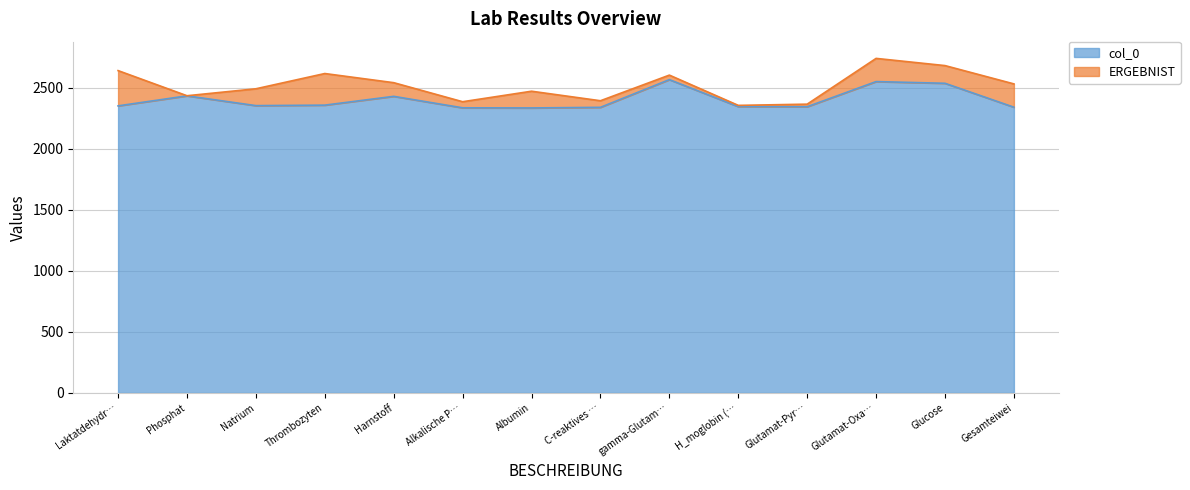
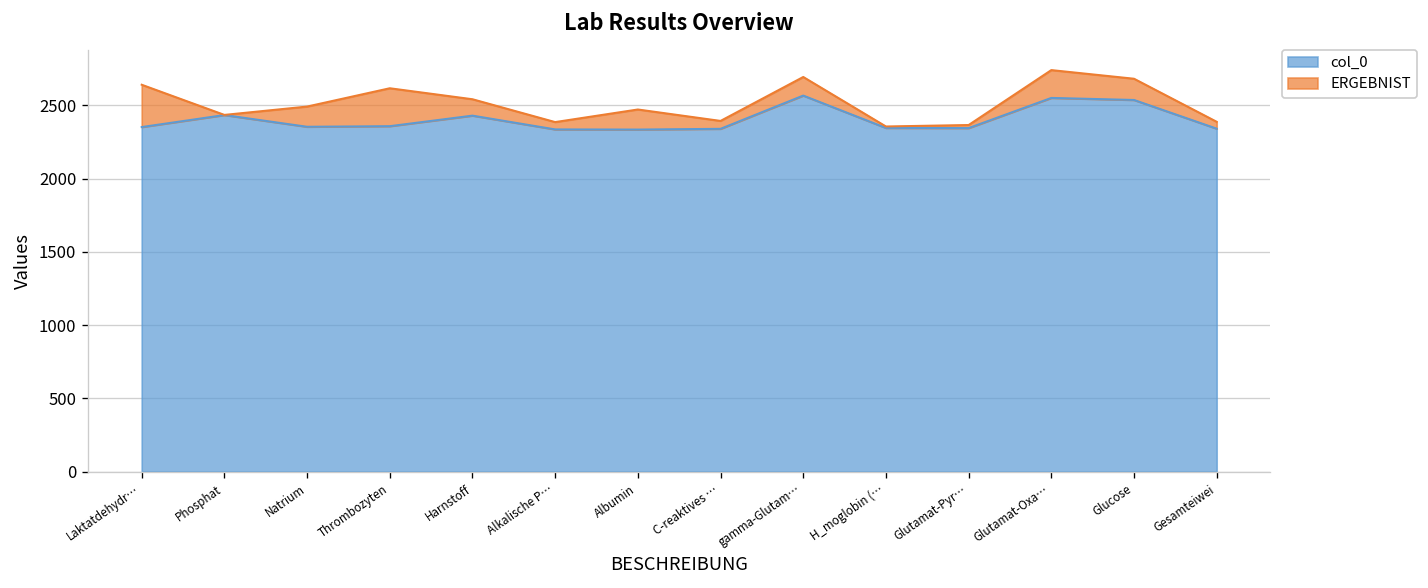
  {
    "col_0": {
      "Laktatdehydr…": 2350,
      "Natrium": 2350,
      "Thrombozyten": 2360,
      "Harnstoff": 2430,
      "Alkalische P…": 2340,
      "Albumin": 2340,
      "C-reaktives …": 2340,
      "gamma-Glutam…": 2570,
      "Glutamat-Oxa…": 2550,
      "Glucose": 2540,
      "Gesamteiwei": 2340
    },
    "ERGEBNIST": {
      "Laktatdehydr…": 290,
      "Natrium": 140,
      "Thrombozyten": 260,
      "Harnstoff": 110,
      "Alkalische P…": 50,
      "Albumin": 140,
      "C-reaktives …": 50,
-     "gamma-Glutam…": 40,
+     "gamma-Glutam…": 130,
      "Glutamat-Oxa…": 190,
      "Glucose": 150,
-     "Gesamteiwei": 190
+     "Gesamteiwei": 50
    }
  }
